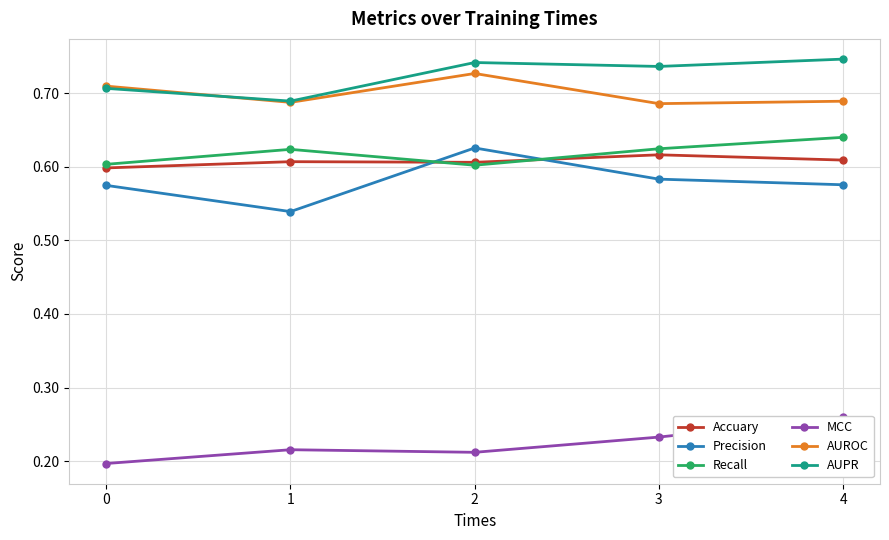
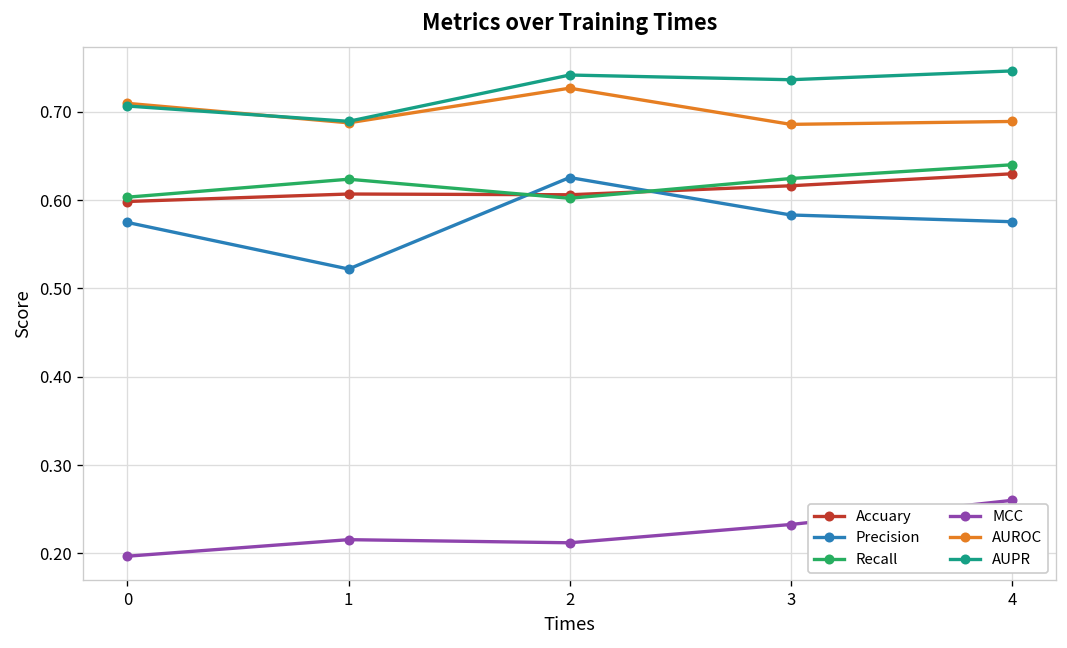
  {
    "Accuary": {
      "0": 0.60,
      "1": 0.61,
      "2": 0.61,
      "3": 0.62,
-     "4": 0.61
+     "4": 0.63
    },
    "Precision": {
      "0": 0.57,
-     "1": 0.54,
+     "1": 0.52,
      "2": 0.63,
      "3": 0.58,
      "4": 0.58
    },
    "MCC": {
      "0": 0.20,
      "1": 0.22,
      "2": 0.21,
      "3": 0.23
    },
    "AUROC": {
      "2": 0.73,
      "3": 0.69,
      "4": 0.69
    }
  }
